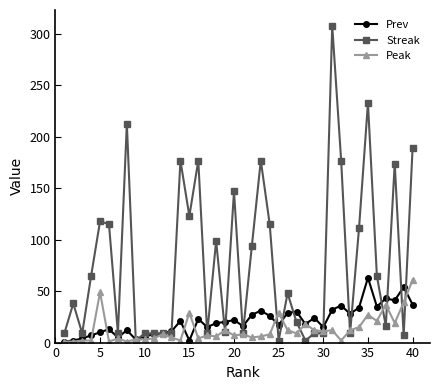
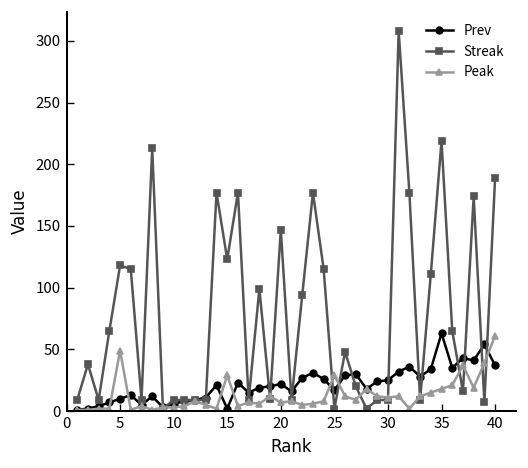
  {
    "Prev": {
      "5": 10,
      "10": 6,
      "15": 2,
      "20": 22,
      "25": 17,
-     "30": 15,
+     "30": 25,
      "35": 63,
      "40": 37
    },
    "Streak": {
      "5": 118,
      "10": 9,
      "15": 123,
      "20": 147,
      "25": 2,
-     "35": 233,
+     "35": 219,
      "40": 189
    },
    "Peak": {
      "5": 49,
      "10": 3,
      "15": 29,
      "20": 7,
      "25": 29,
-     "35": 27,
+     "35": 18,
      "40": 61
    }
  }
